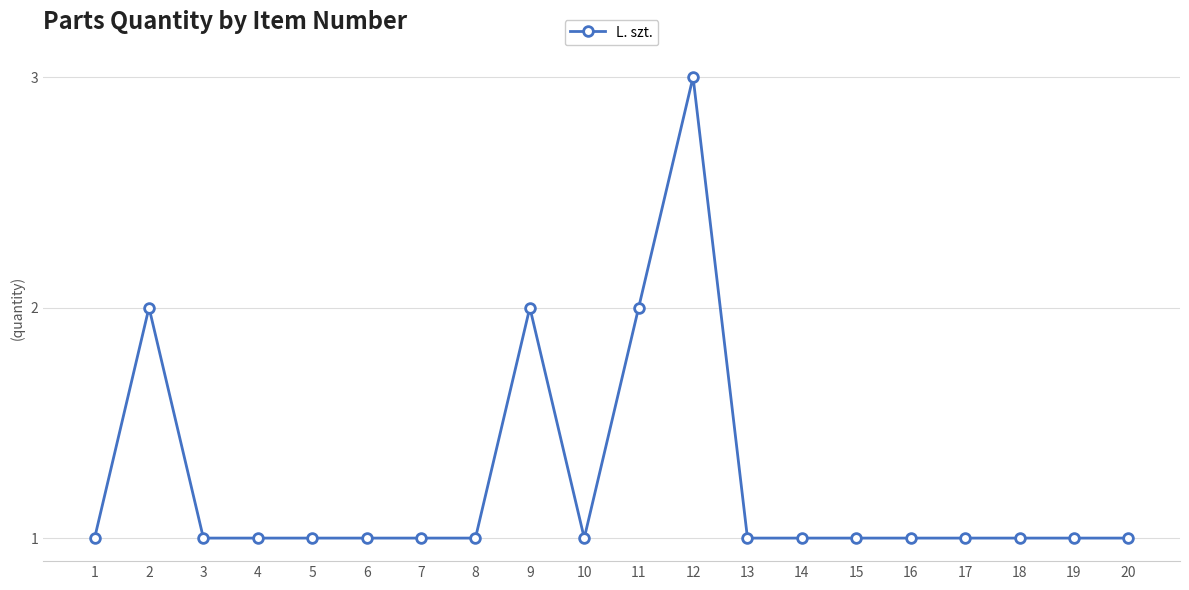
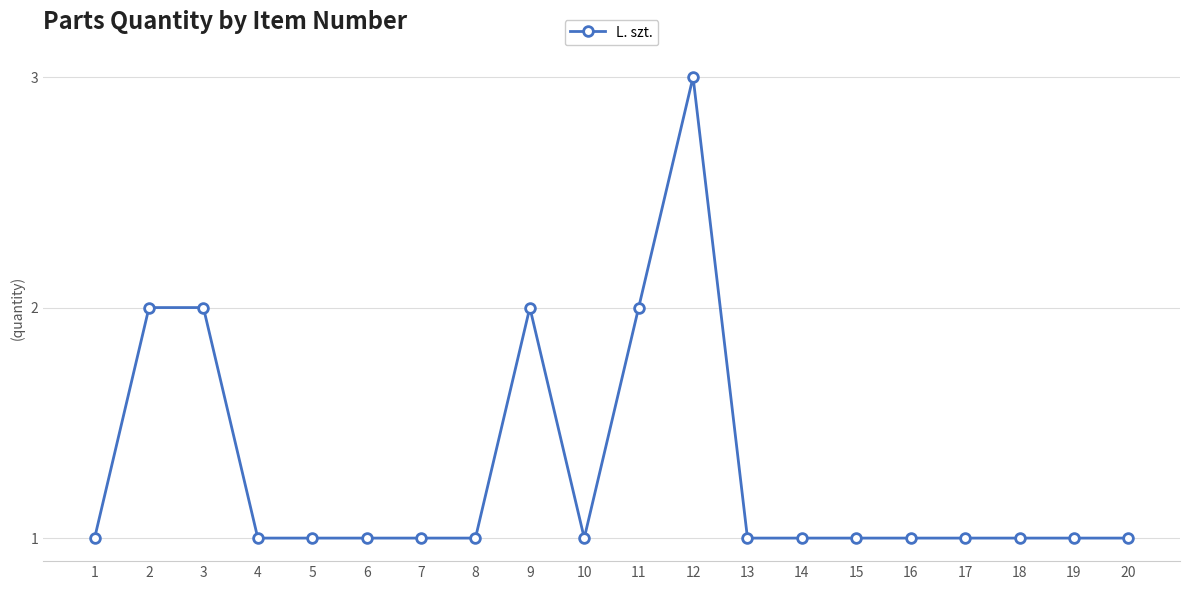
  {
    "1": 1,
    "2": 2,
-   "3": 1,
+   "3": 2,
    "4": 1,
    "5": 1,
    "6": 1,
    "7": 1,
    "8": 1,
    "9": 2,
    "10": 1,
    "11": 2,
    "12": 3,
    "13": 1,
    "14": 1,
    "15": 1,
    "16": 1,
    "17": 1,
    "18": 1,
    "19": 1,
    "20": 1
  }
